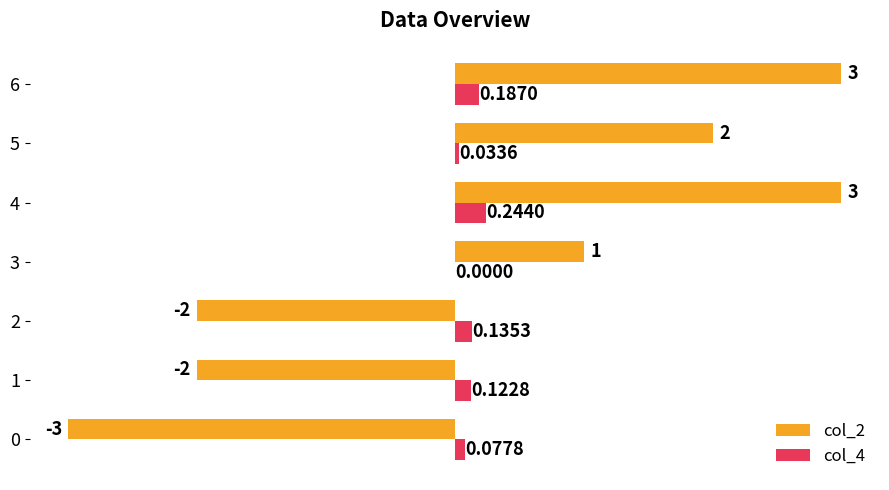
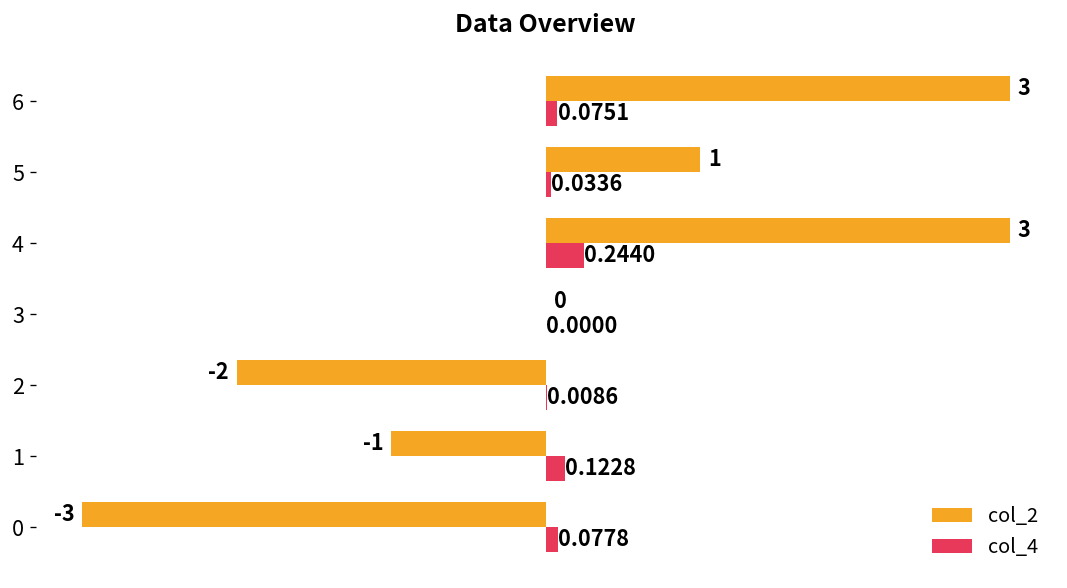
  {
    "col_2": {
      "6": 3,
-     "5": 2,
+     "5": 1,
      "4": 3,
-     "3": 1,
+     "3": 0,
      "2": -2,
-     "1": -2,
+     "1": -1,
      "0": -3
    },
    "col_4": {
-     "6": 0.1870,
+     "6": 0.0751,
      "5": 0.0336,
      "4": 0.2440,
      "3": 0.0000,
-     "2": 0.1353,
+     "2": 0.0086,
      "1": 0.1228,
      "0": 0.0778
    }
  }
